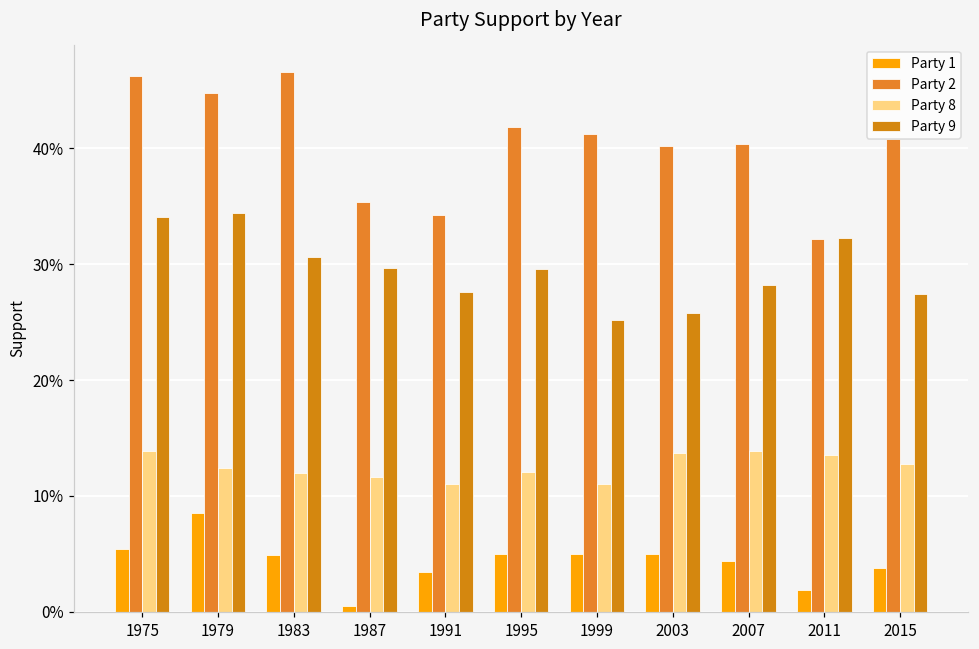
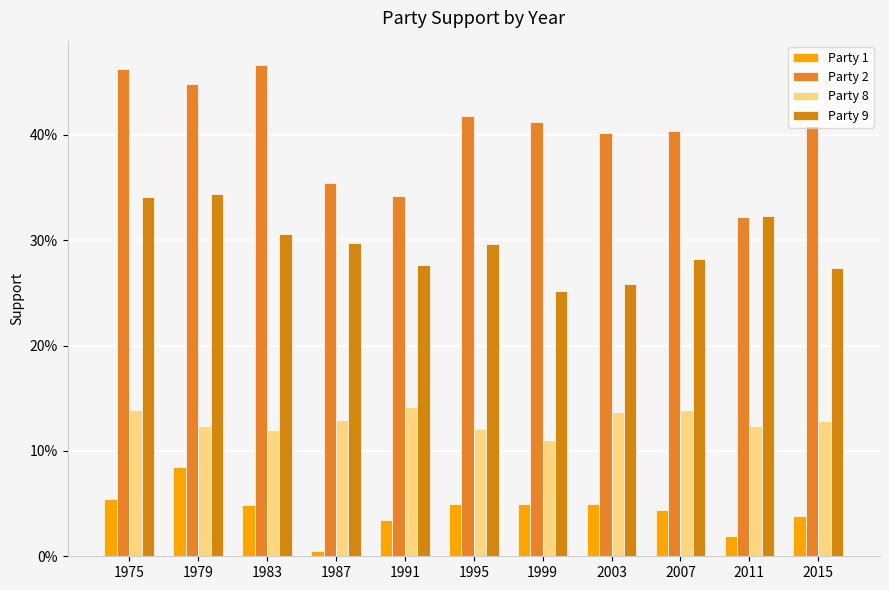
  {
    "Party 8": {
      "1975": "13.9%",
      "1979": "12.4%",
      "1983": "12.0%",
-     "1987": "11.6%",
-     "1991": "11.0%",
+     "1987": "12.9%",
+     "1991": "14.2%",
      "1995": "12.1%",
      "1999": "11.0%",
      "2003": "13.7%",
      "2007": "13.9%",
-     "2011": "13.5%",
+     "2011": "12.4%",
      "2015": "12.8%"
    }
  }
